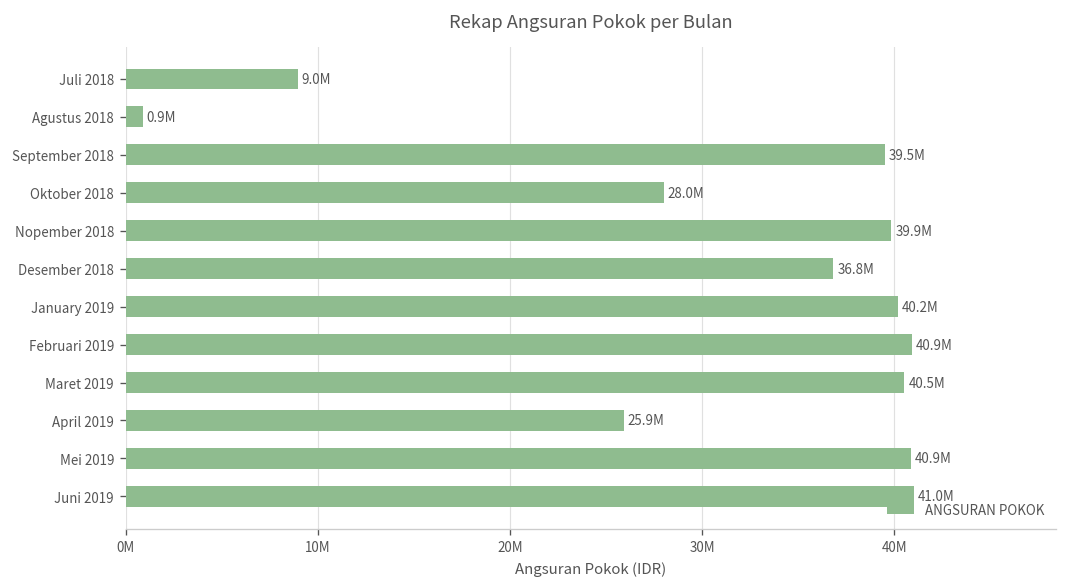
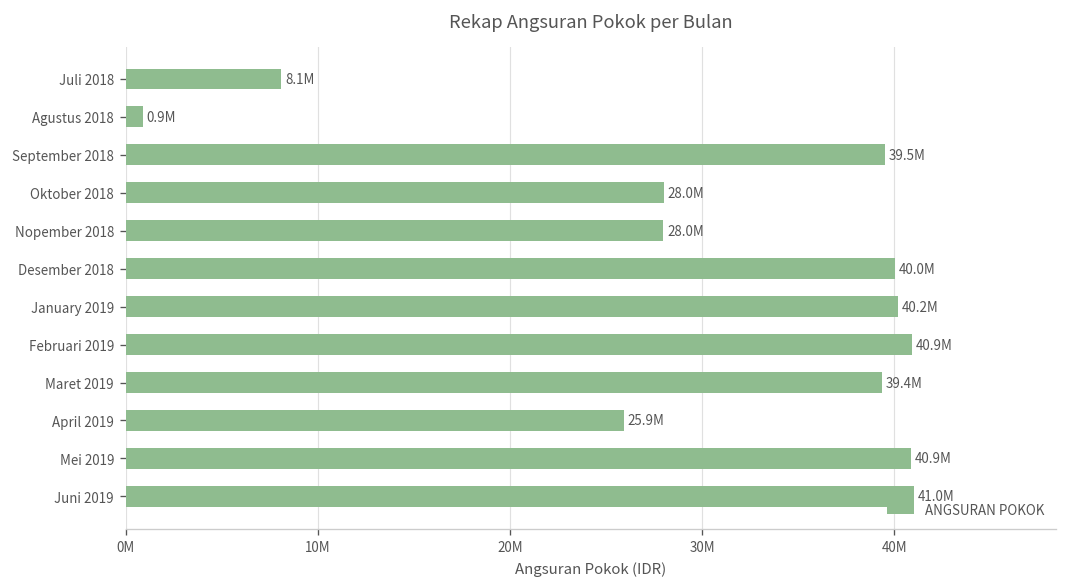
  {
-   "Juli 2018": "9.0M",
+   "Juli 2018": "8.1M",
    "Agustus 2018": "0.9M",
    "September 2018": "39.5M",
    "Oktober 2018": "28.0M",
-   "Nopember 2018": "39.9M",
-   "Desember 2018": "36.8M",
+   "Nopember 2018": "28.0M",
+   "Desember 2018": "40.0M",
    "January 2019": "40.2M",
    "Februari 2019": "40.9M",
-   "Maret 2019": "40.5M",
+   "Maret 2019": "39.4M",
    "April 2019": "25.9M",
    "Mei 2019": "40.9M",
    "Juni 2019": "41.0M"
  }
